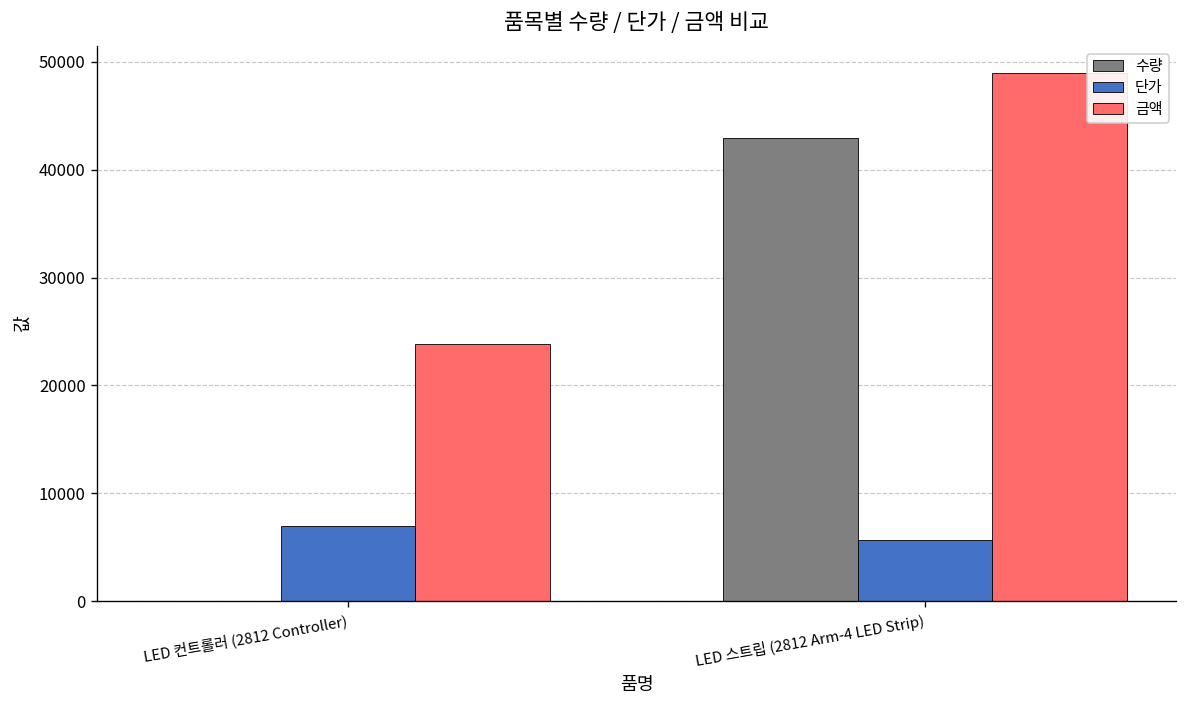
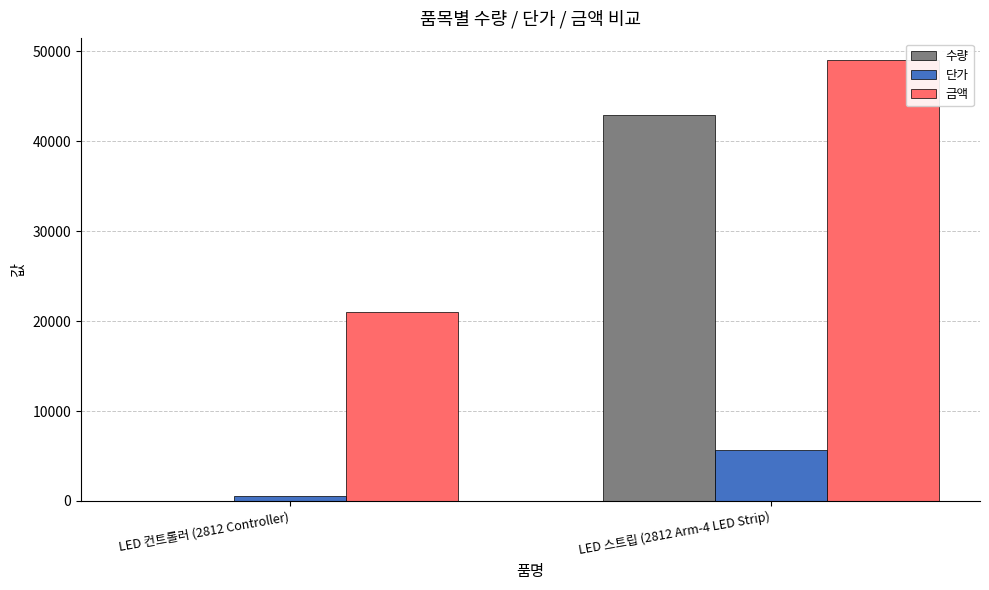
  {
    "수량": {
      "LED 스트립 (2812 Arm-4 LED Strip)": 43000
    },
    "단가": {
-     "LED 컨트롤러 (2812 Controller)": 7000,
+     "LED 컨트롤러 (2812 Controller)": 1000,
      "LED 스트립 (2812 Arm-4 LED Strip)": 6000
    },
    "금액": {
-     "LED 컨트롤러 (2812 Controller)": 24000,
+     "LED 컨트롤러 (2812 Controller)": 21000,
      "LED 스트립 (2812 Arm-4 LED Strip)": 49000
    }
  }
